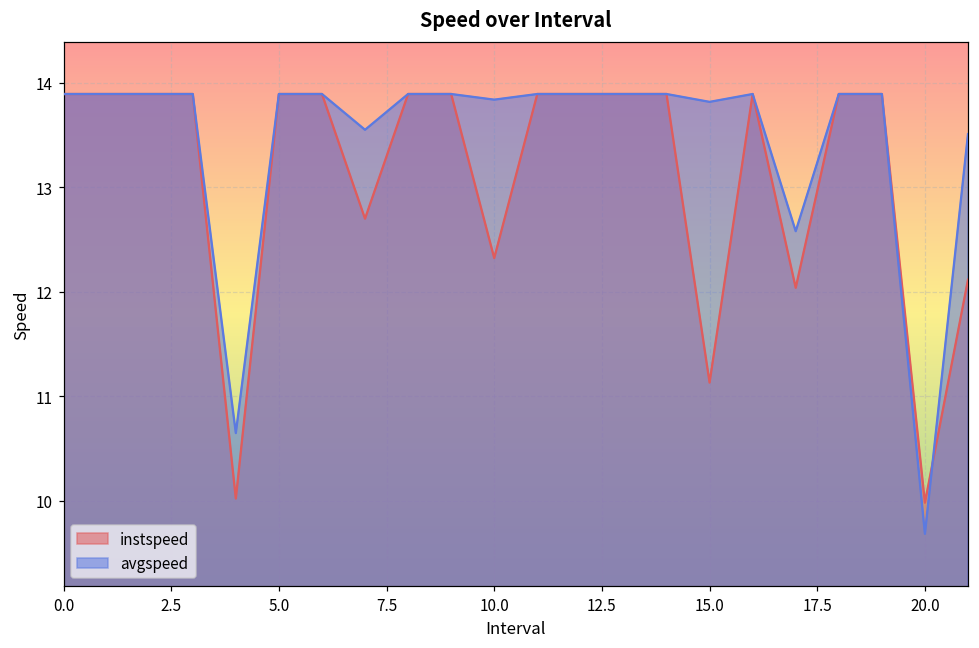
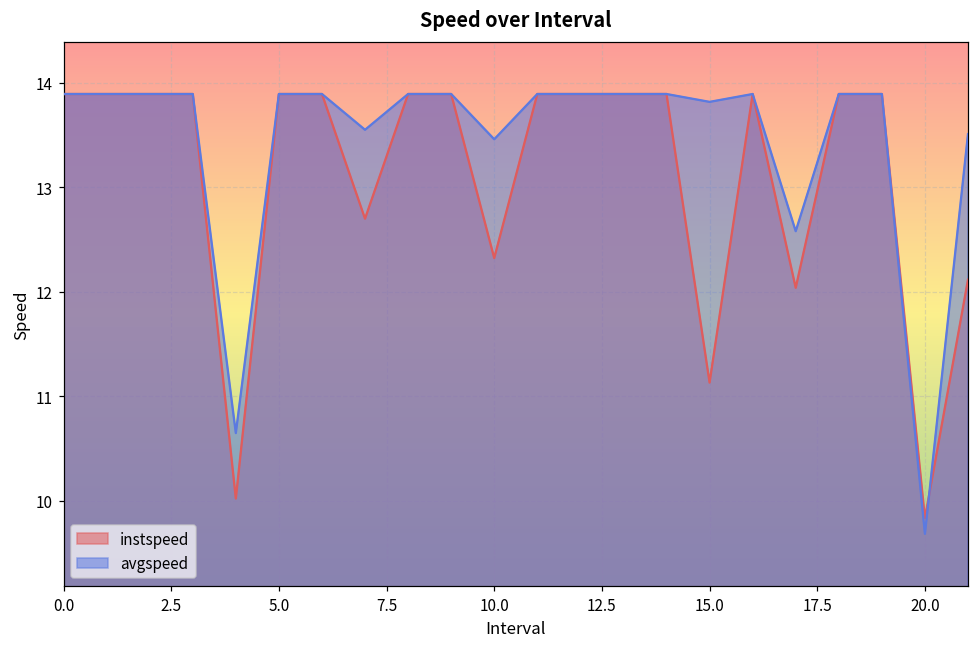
  {
    "instspeed": {
      "10.0": 12.3,
      "15.0": 11.1,
-     "20.0": 10.0
+     "20.0": 9.8
    },
    "avgspeed": {
-     "10.0": 13.8,
+     "10.0": 13.5,
      "15.0": 13.8,
      "20.0": 9.7
    }
  }
